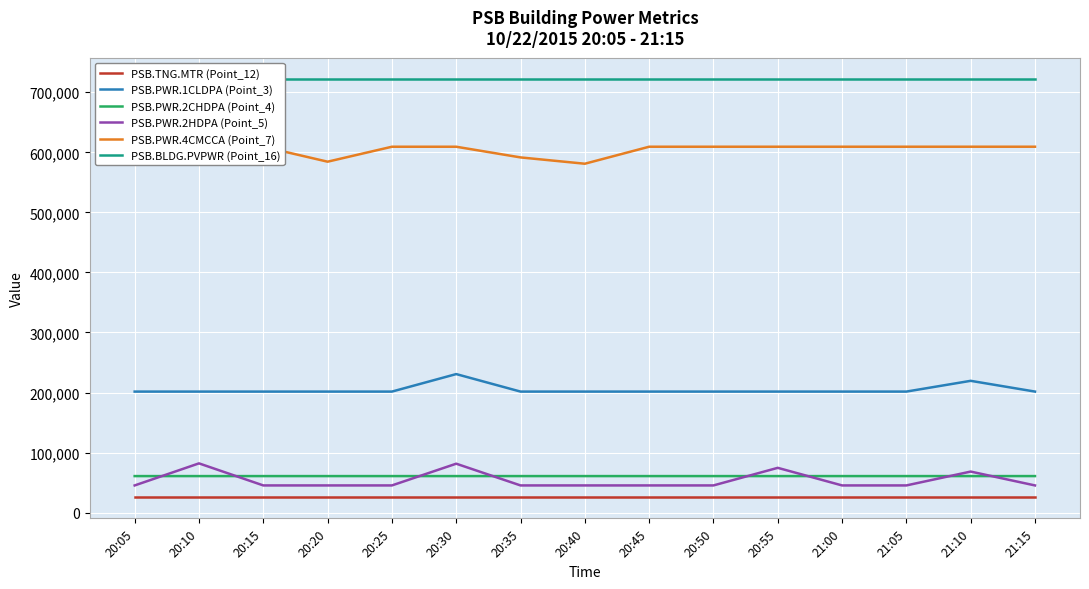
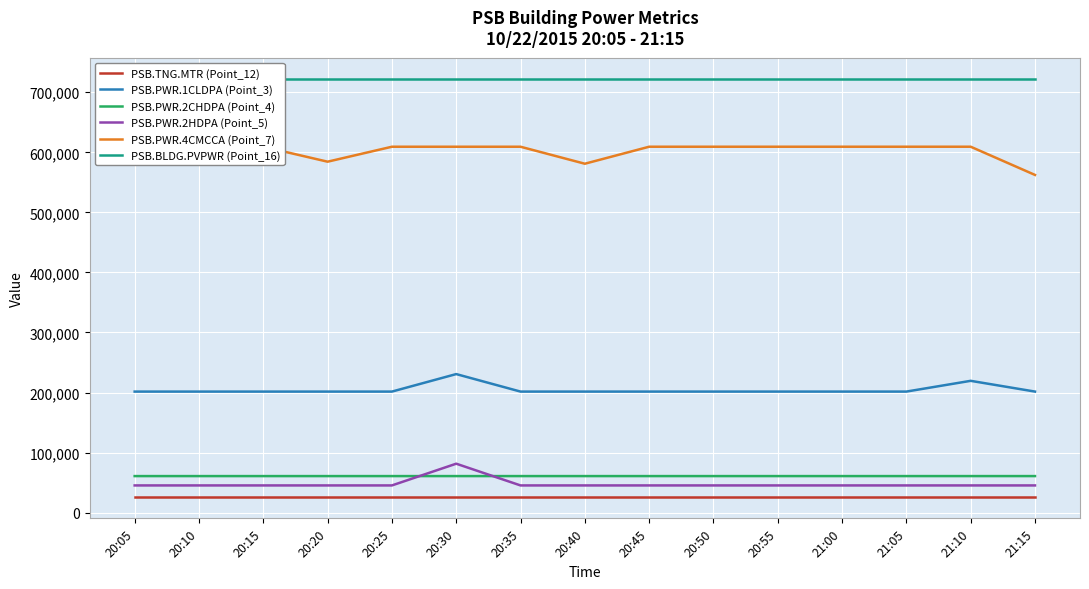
  {
    "PSB.TNG.MTR (Point_12)": {
      "20:05": "30,000",
      "20:10": "30,000",
      "20:15": "30,000",
      "20:20": "30,000",
      "20:25": "30,000",
      "20:30": "30,000",
      "20:35": "30,000",
      "20:40": "30,000",
      "20:45": "30,000",
      "20:50": "30,000",
      "20:55": "30,000",
      "21:00": "30,000",
      "21:05": "30,000",
      "21:10": "30,000",
      "21:15": "30,000"
    },
    "PSB.PWR.1CLDPA (Point_3)": {
      "20:05": "200,000",
      "20:10": "200,000",
      "20:15": "200,000",
      "20:20": "200,000",
      "20:25": "200,000",
      "20:30": "230,000",
      "20:35": "200,000",
      "20:40": "200,000",
      "20:45": "200,000",
      "20:50": "200,000",
      "20:55": "200,000",
      "21:00": "200,000",
      "21:05": "200,000",
      "21:10": "220,000",
      "21:15": "200,000"
    },
    "PSB.PWR.2HDPA (Point_5)": {
      "20:05": "50,000",
-     "20:10": "80,000",
+     "20:10": "50,000",
      "20:15": "50,000",
      "20:20": "50,000",
      "20:25": "50,000",
      "20:30": "80,000",
      "20:35": "50,000",
      "20:40": "50,000",
      "20:45": "50,000",
      "20:50": "50,000",
-     "20:55": "70,000",
+     "20:55": "50,000",
      "21:00": "50,000",
      "21:05": "50,000",
-     "21:10": "70,000",
+     "21:10": "50,000",
      "21:15": "50,000"
    },
    "PSB.PWR.4CMCCA (Point_7)": {
      "20:20": "580,000",
      "20:25": "610,000",
      "20:30": "610,000",
-     "20:35": "590,000",
+     "20:35": "610,000",
      "20:40": "580,000",
      "20:45": "610,000",
      "20:50": "610,000",
      "20:55": "610,000",
      "21:00": "610,000",
      "21:05": "610,000",
      "21:10": "610,000",
-     "21:15": "610,000"
+     "21:15": "560,000"
    }
  }
